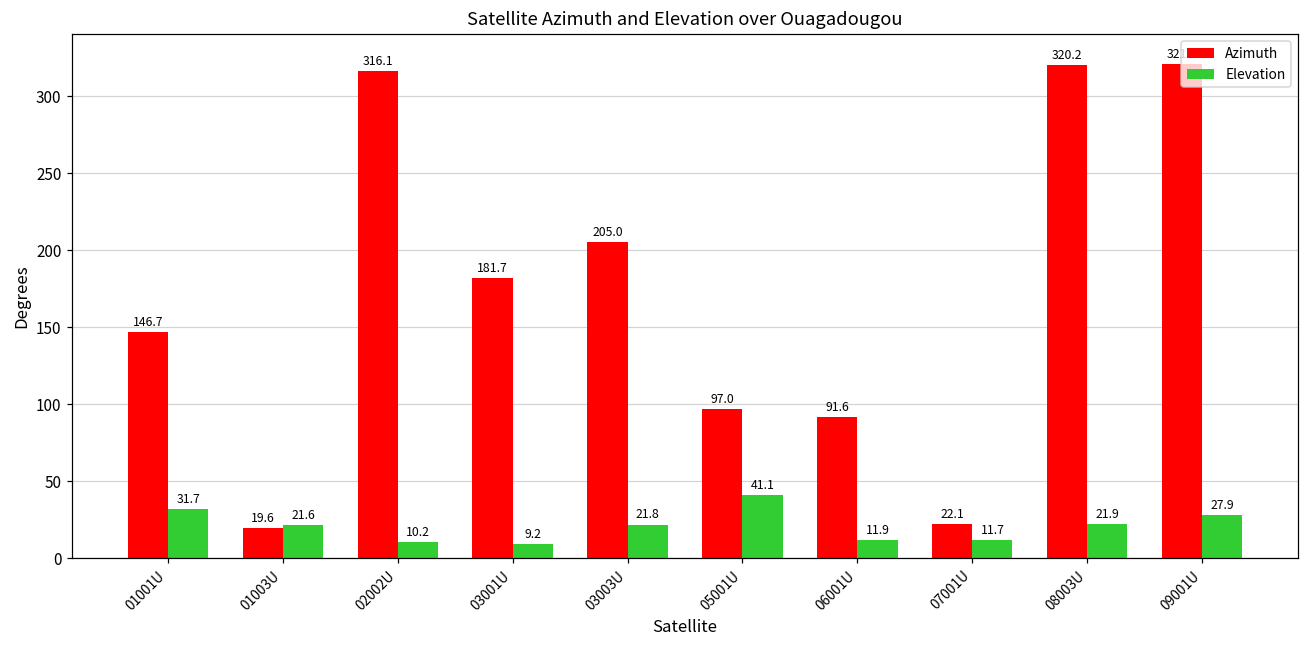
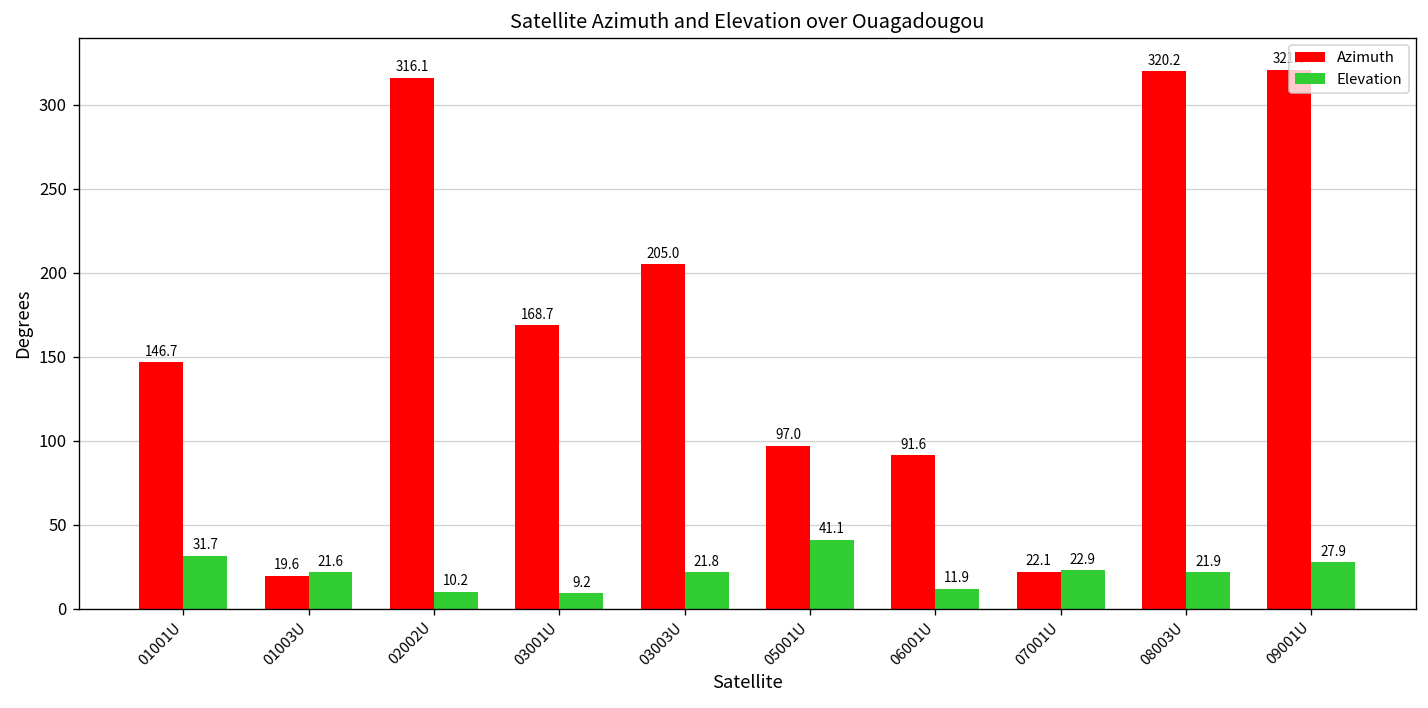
  {
    "Azimuth": {
      "01001U": 146.7,
      "01003U": 19.6,
      "02002U": 316.1,
-     "03001U": 181.7,
+     "03001U": 168.7,
      "03003U": 205.0,
      "05001U": 97.0,
      "06001U": 91.6,
      "07001U": 22.1,
      "08003U": 320.2
    },
    "Elevation": {
      "01001U": 31.7,
      "01003U": 21.6,
      "02002U": 10.2,
      "03001U": 9.2,
      "03003U": 21.8,
      "05001U": 41.1,
      "06001U": 11.9,
-     "07001U": 11.7,
+     "07001U": 22.9,
      "08003U": 21.9,
      "09001U": 27.9
    }
  }
